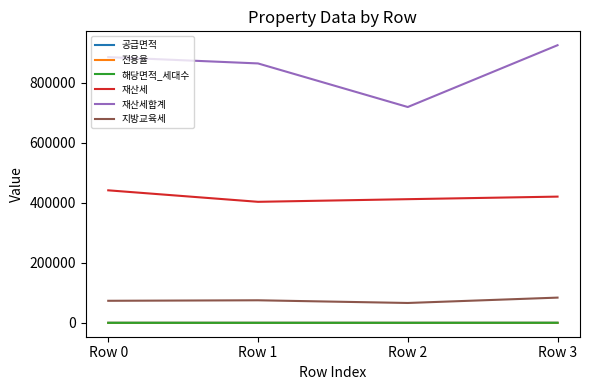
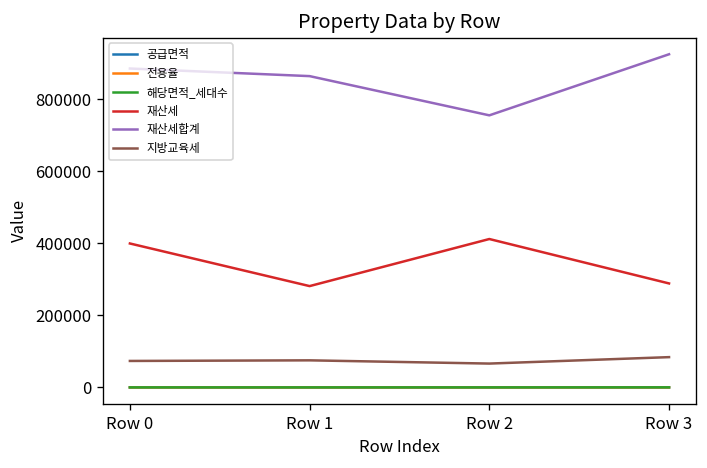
  {
    "해당면적_세대수": {
      "Row 0": 0,
      "Row 1": 0,
      "Row 2": 0,
      "Row 3": 0
    },
    "재산세": {
-     "Row 0": 440000,
-     "Row 1": 400000,
+     "Row 0": 400000,
+     "Row 1": 280000,
      "Row 2": 410000,
-     "Row 3": 420000
+     "Row 3": 290000
    },
    "재산세합계": {
      "Row 1": 860000,
-     "Row 2": 720000,
+     "Row 2": 760000,
      "Row 3": 920000
    },
    "지방교육세": {
      "Row 0": 70000,
      "Row 1": 80000,
      "Row 2": 70000,
      "Row 3": 80000
    }
  }
